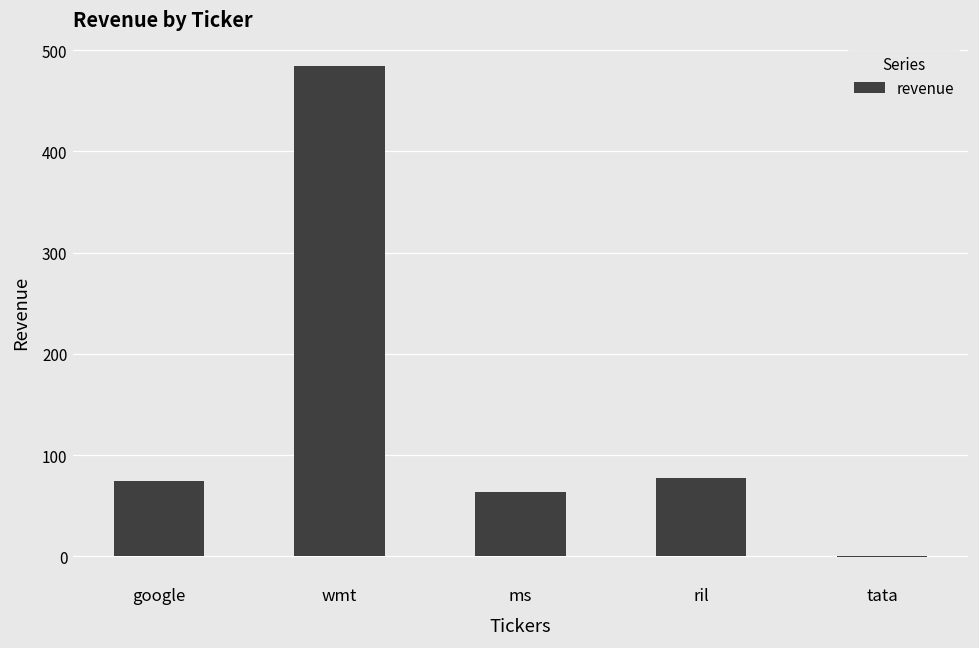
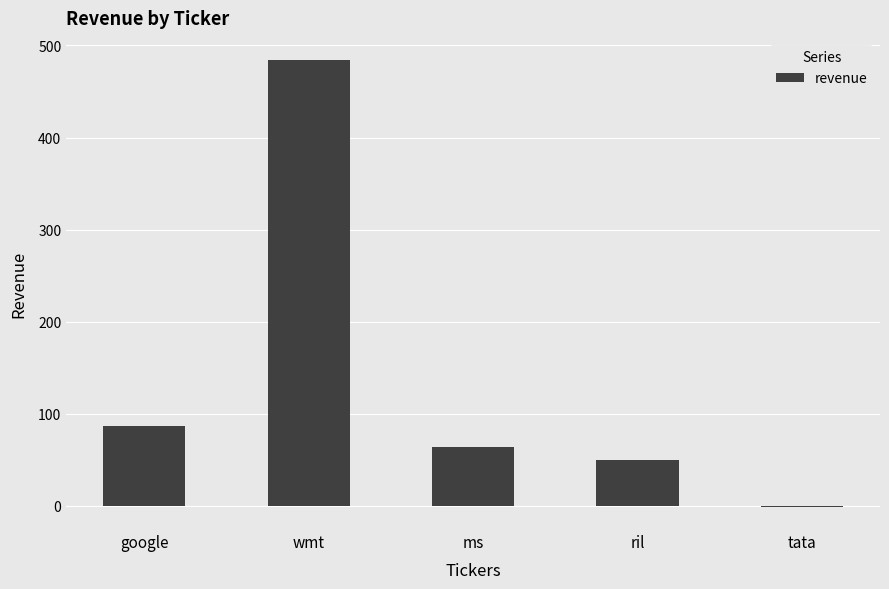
  {
-   "google": 80,
+   "google": 90,
    "wmt": 480,
    "ms": 60,
-   "ril": 80
+   "ril": 50
  }
